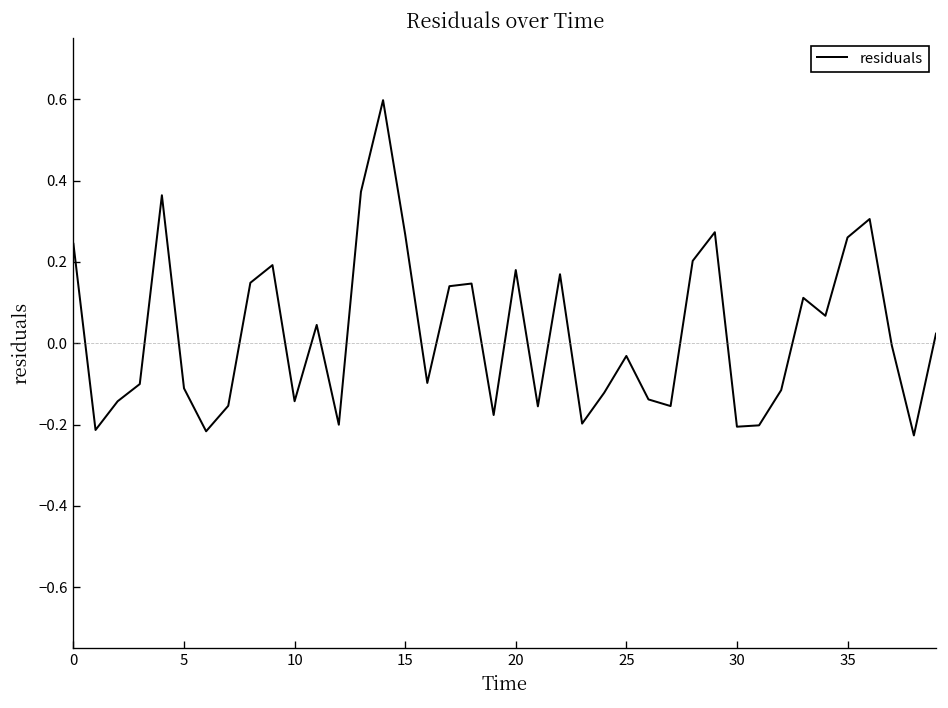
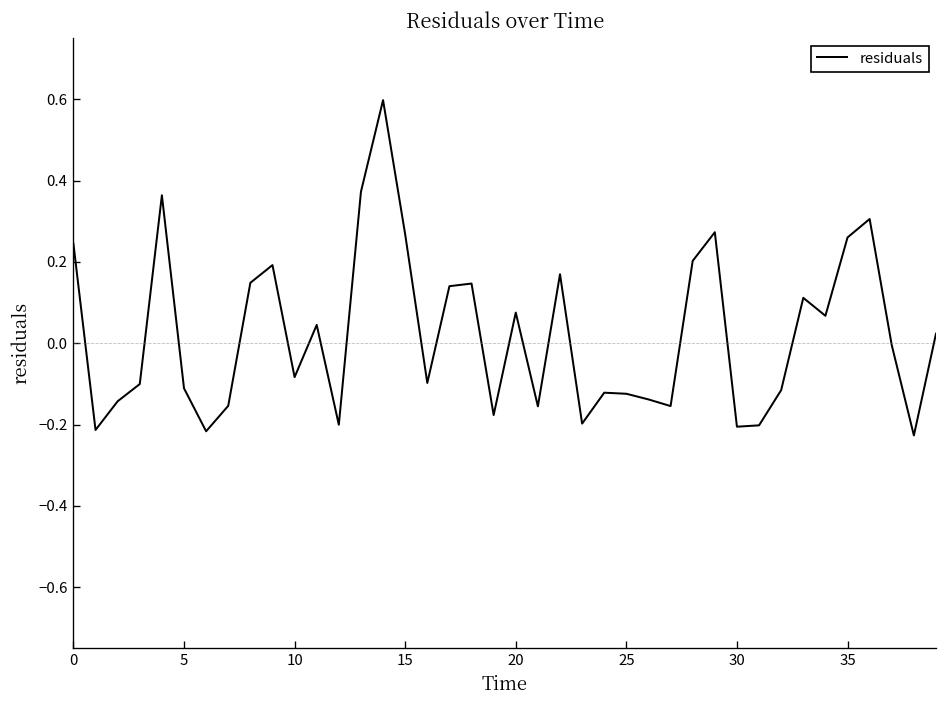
  {
    "0": 0.24,
    "5": -0.11,
-   "10": -0.14,
+   "10": -0.08,
    "15": 0.27,
-   "20": 0.18,
-   "25": -0.03,
+   "20": 0.08,
+   "25": -0.12,
    "30": -0.21,
    "35": 0.26
  }
